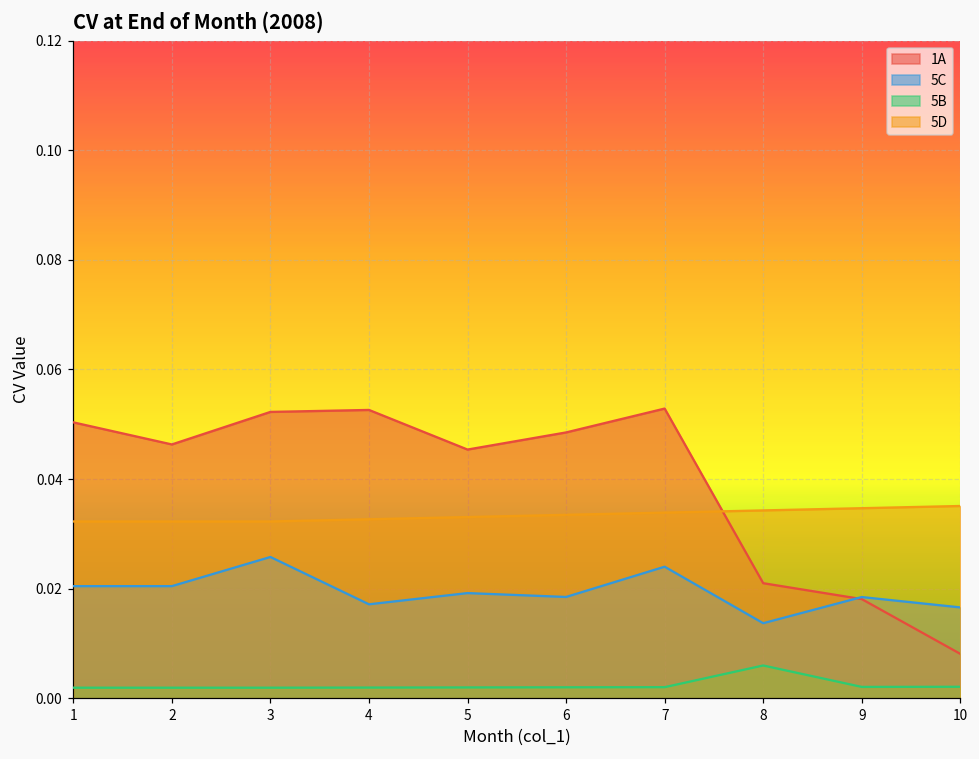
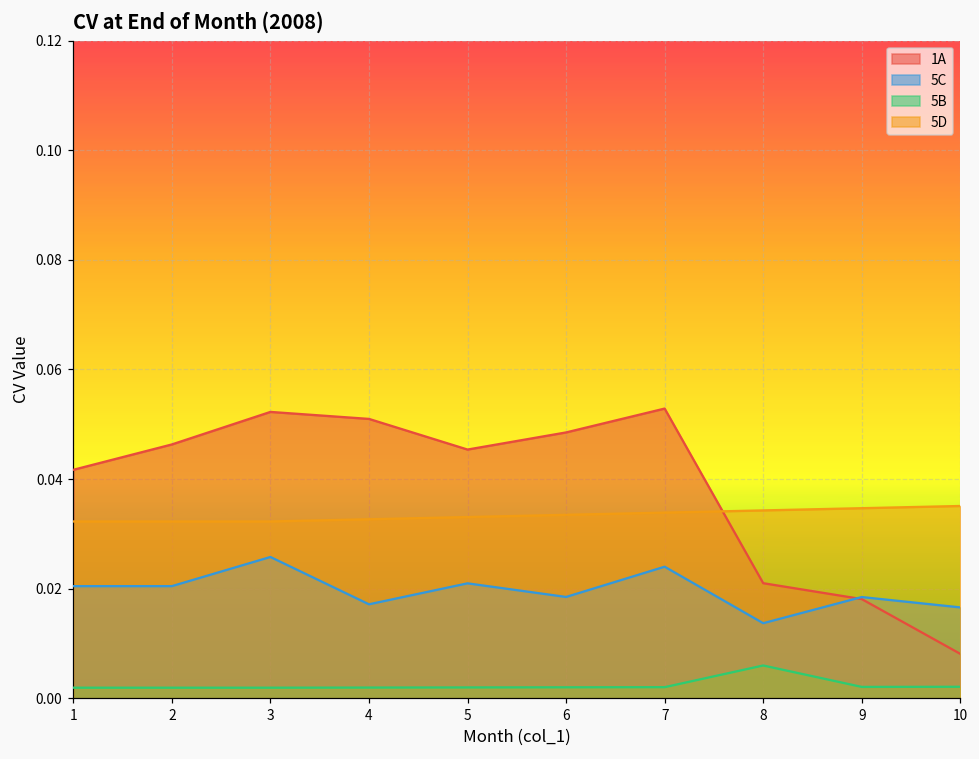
  {
    "1A": {
-     "1": 0.050,
+     "1": 0.042,
      "2": 0.046,
      "3": 0.052,
-     "4": 0.053,
+     "4": 0.051,
      "5": 0.045,
      "6": 0.048,
      "7": 0.053,
      "8": 0.021,
      "10": 0.008
    },
    "5C": {
      "1": 0.020,
      "2": 0.020,
      "3": 0.026,
      "4": 0.017,
-     "5": 0.019,
+     "5": 0.021,
      "6": 0.018,
      "7": 0.024,
      "8": 0.014,
      "10": 0.017
    },
    "5B": {
      "1": 0.002,
      "2": 0.002,
      "3": 0.002,
      "4": 0.002,
      "5": 0.002,
      "6": 0.002,
      "7": 0.002,
      "8": 0.006,
      "9": 0.002,
      "10": 0.002
    },
    "5D": {
      "1": 0.032,
      "2": 0.032,
      "3": 0.032,
      "4": 0.033,
      "5": 0.033,
      "6": 0.033,
      "7": 0.034,
      "8": 0.034,
      "9": 0.035,
      "10": 0.035
    }
  }
